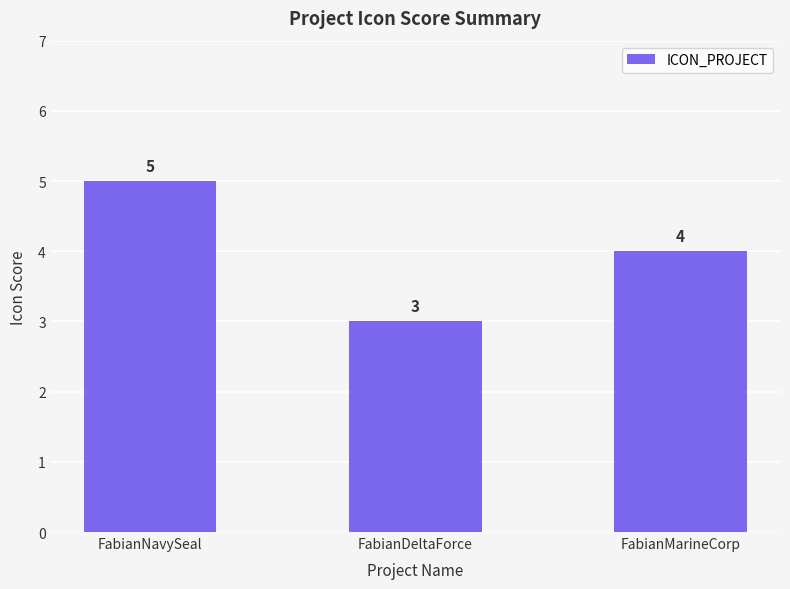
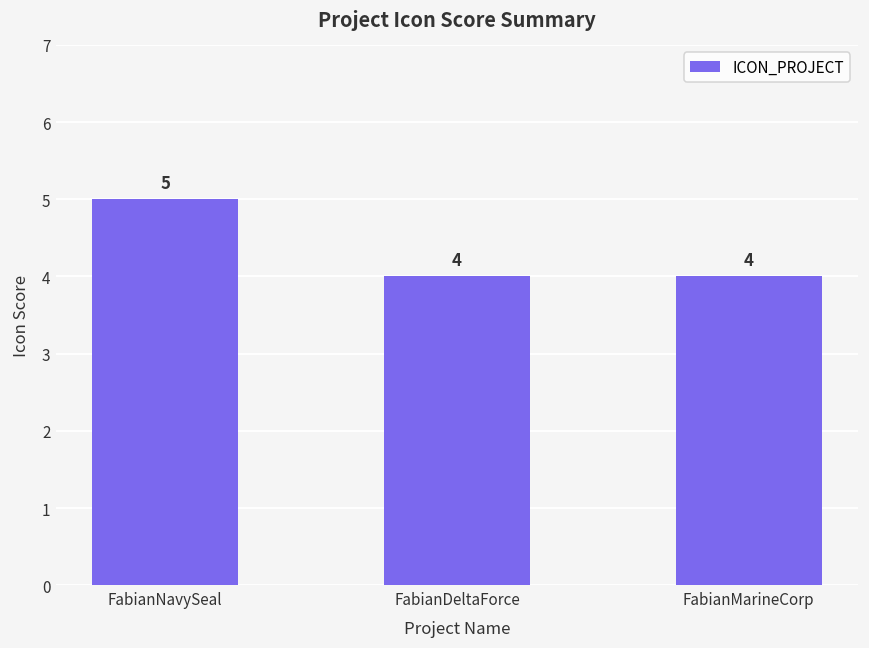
  {
    "FabianNavySeal": 5,
-   "FabianDeltaForce": 3,
+   "FabianDeltaForce": 4,
    "FabianMarineCorp": 4
  }
